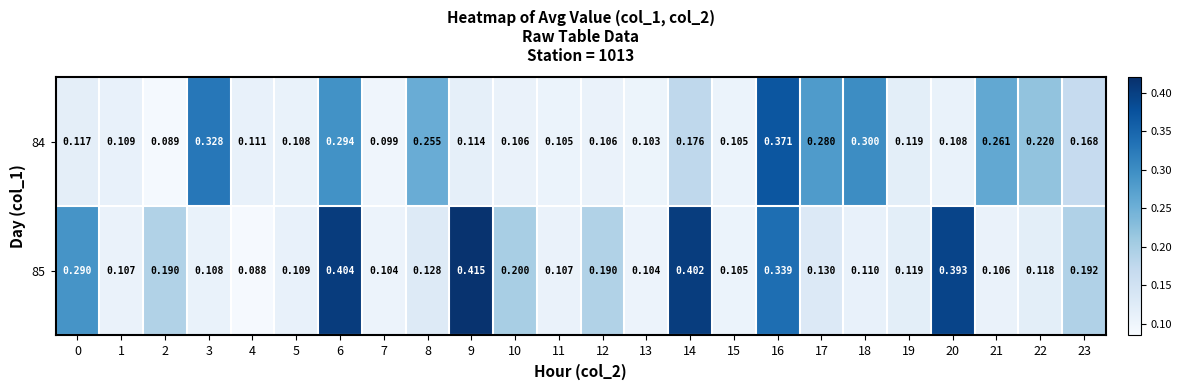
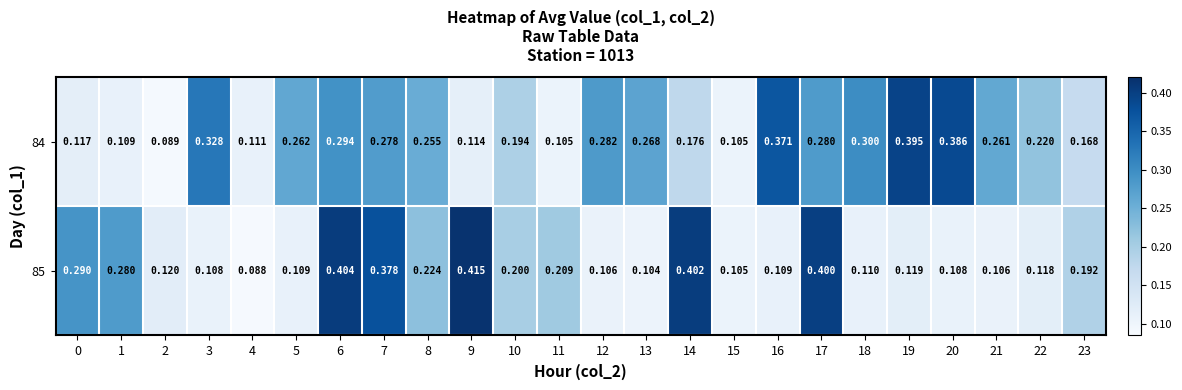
  {
    "84": {
      "0": 0.117,
      "1": 0.109,
      "2": 0.089,
      "3": 0.328,
      "4": 0.111,
-     "5": 0.108,
+     "5": 0.262,
      "6": 0.294,
-     "7": 0.099,
+     "7": 0.278,
      "8": 0.255,
      "9": 0.114,
-     "10": 0.106,
+     "10": 0.194,
      "11": 0.105,
-     "12": 0.106,
-     "13": 0.103,
+     "12": 0.282,
+     "13": 0.268,
      "14": 0.176,
      "15": 0.105,
      "16": 0.371,
      "17": 0.280,
      "18": 0.300,
-     "19": 0.119,
-     "20": 0.108,
+     "19": 0.395,
+     "20": 0.386,
      "21": 0.261,
      "22": 0.220,
      "23": 0.168
    },
    "85": {
      "0": 0.290,
-     "1": 0.107,
-     "2": 0.190,
+     "1": 0.280,
+     "2": 0.120,
      "3": 0.108,
      "4": 0.088,
      "5": 0.109,
      "6": 0.404,
-     "7": 0.104,
-     "8": 0.128,
+     "7": 0.378,
+     "8": 0.224,
      "9": 0.415,
      "10": 0.200,
-     "11": 0.107,
-     "12": 0.190,
+     "11": 0.209,
+     "12": 0.106,
      "13": 0.104,
      "14": 0.402,
      "15": 0.105,
-     "16": 0.339,
-     "17": 0.130,
+     "16": 0.109,
+     "17": 0.400,
      "18": 0.110,
      "19": 0.119,
-     "20": 0.393,
+     "20": 0.108,
      "21": 0.106,
      "22": 0.118,
      "23": 0.192
    }
  }
